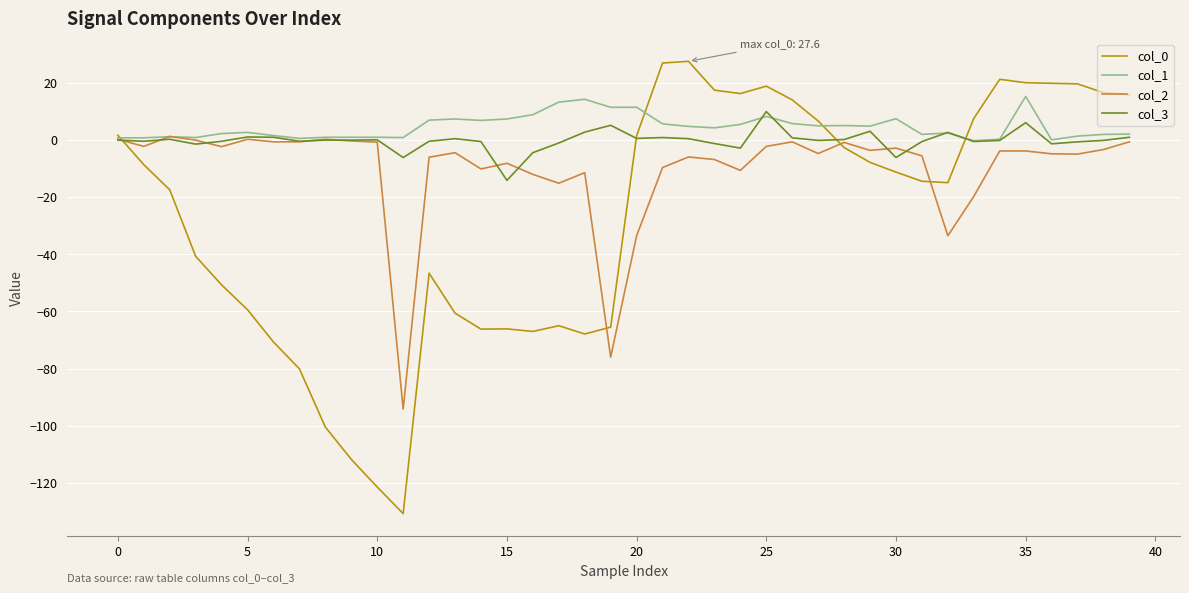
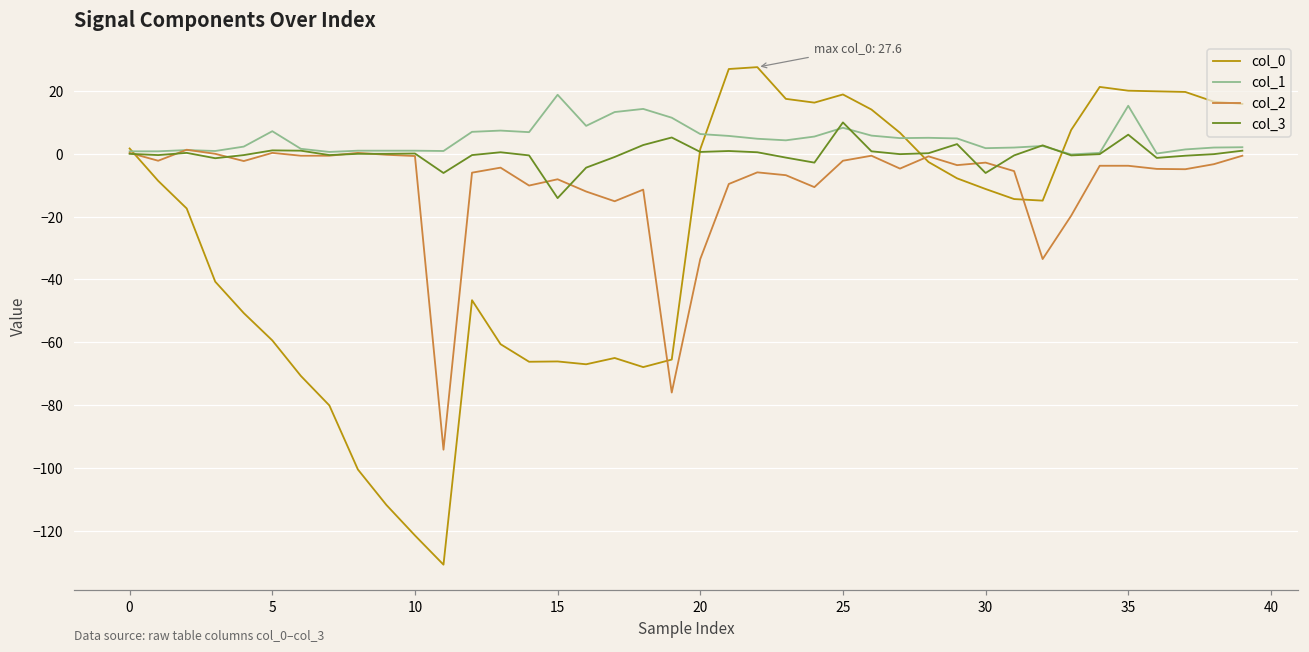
  {
    "col_1": {
-     "5": 3,
-     "15": 7,
-     "20": 12,
+     "5": 7,
+     "15": 19,
+     "20": 6,
      "25": 8,
-     "30": 8,
+     "30": 2,
      "35": 15
    },
    "col_3": {
      "15": -14,
      "20": 1,
      "25": 10,
      "30": -6,
      "35": 6
    }
  }
